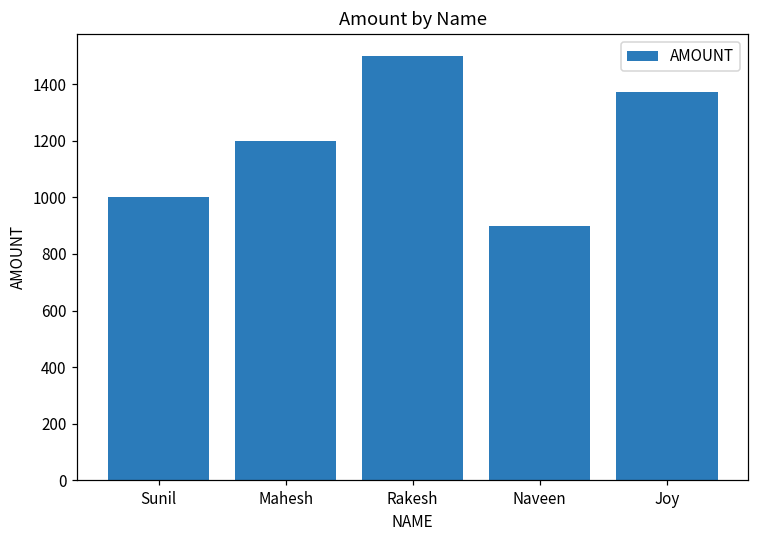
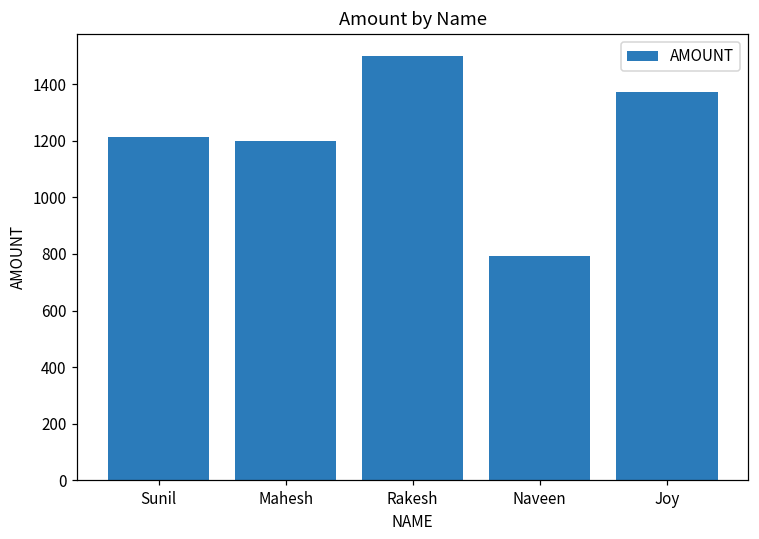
  {
-   "Sunil": 1000,
+   "Sunil": 1210,
    "Mahesh": 1200,
    "Rakesh": 1500,
-   "Naveen": 900,
+   "Naveen": 790,
    "Joy": 1370
  }
